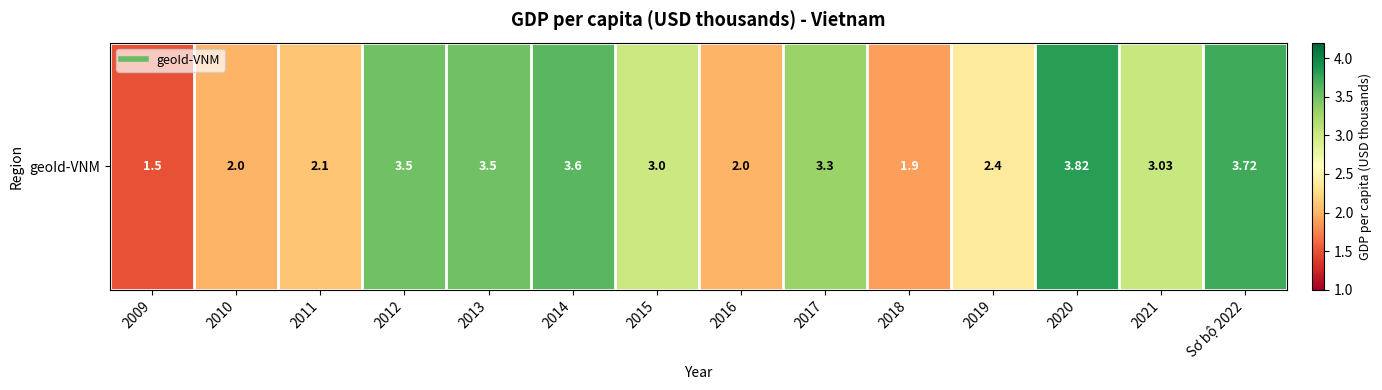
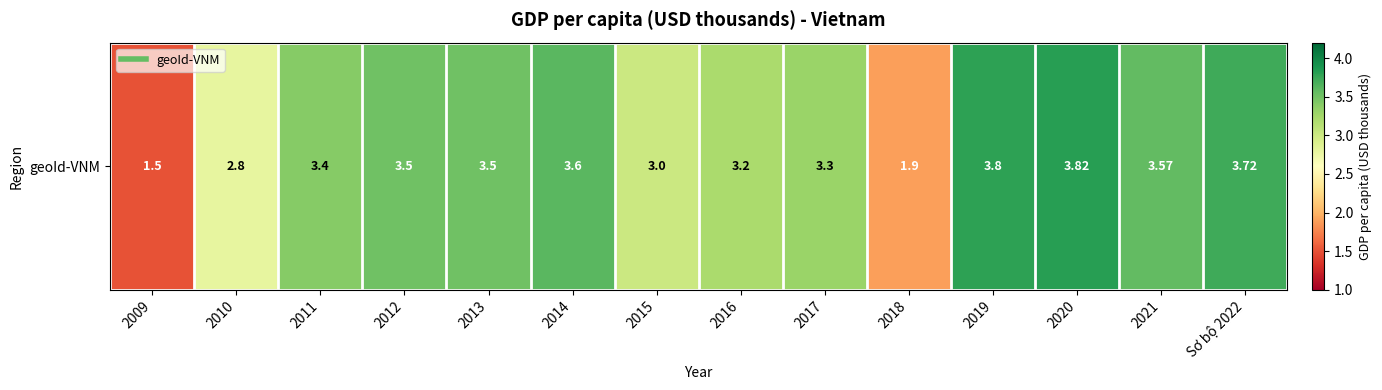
  {
    "geoId-VNM": {
      "2009": 1.5,
-     "2010": 2.0,
-     "2011": 2.1,
+     "2010": 2.8,
+     "2011": 3.4,
      "2012": 3.5,
      "2013": 3.5,
      "2014": 3.6,
      "2015": 3.0,
-     "2016": 2.0,
+     "2016": 3.2,
      "2017": 3.3,
      "2018": 1.9,
-     "2019": 2.4,
+     "2019": 3.8,
      "2020": 3.82,
-     "2021": 3.03,
+     "2021": 3.57,
      "Sơ bộ 2022": 3.72
    }
  }
